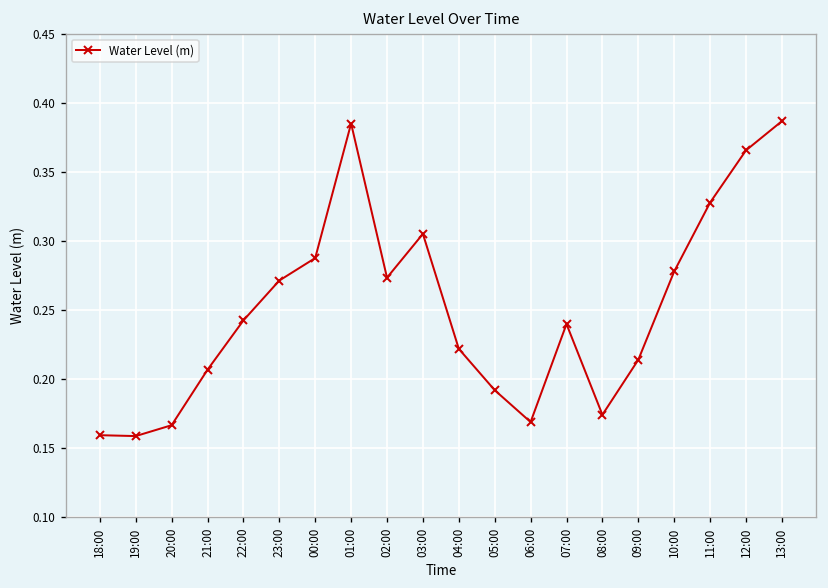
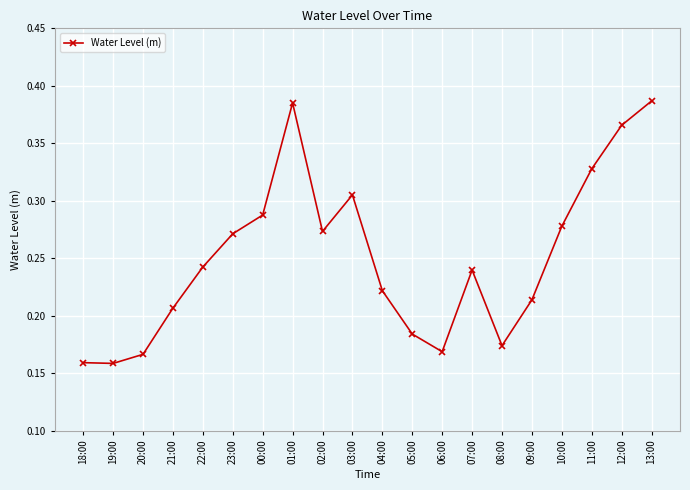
  {
    "18:00": 0.159,
    "19:00": 0.159,
    "20:00": 0.166,
    "21:00": 0.207,
    "22:00": 0.242,
    "23:00": 0.271,
    "00:00": 0.288,
    "01:00": 0.385,
    "02:00": 0.273,
    "03:00": 0.305,
    "04:00": 0.222,
-   "05:00": 0.192,
+   "05:00": 0.184,
    "06:00": 0.169,
    "07:00": 0.240,
    "08:00": 0.174,
    "09:00": 0.214,
    "10:00": 0.278,
    "11:00": 0.328,
    "12:00": 0.366,
    "13:00": 0.387
  }
